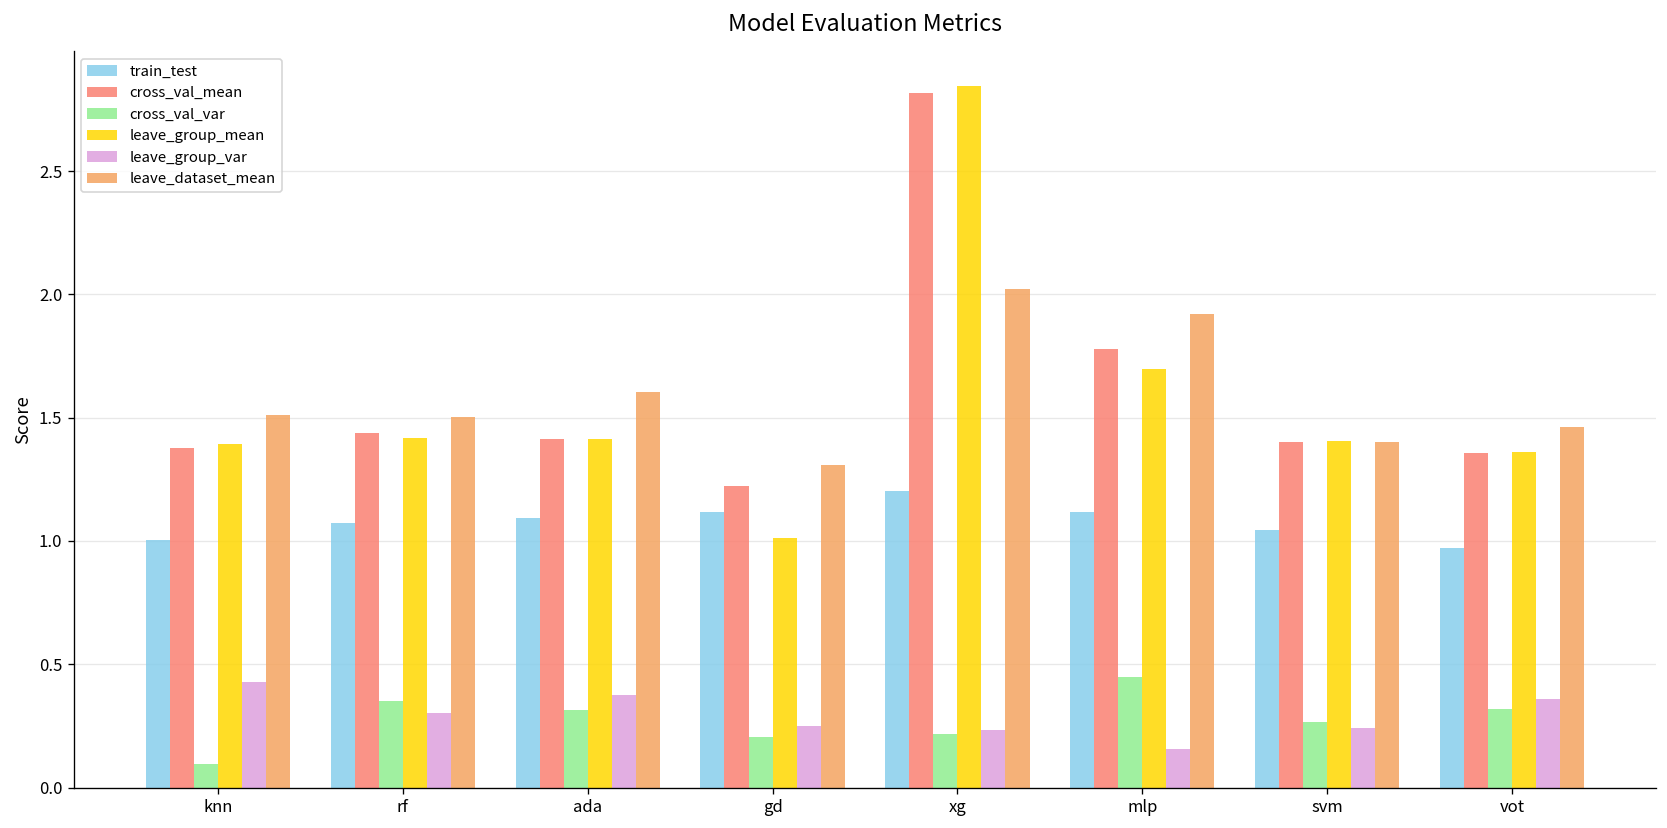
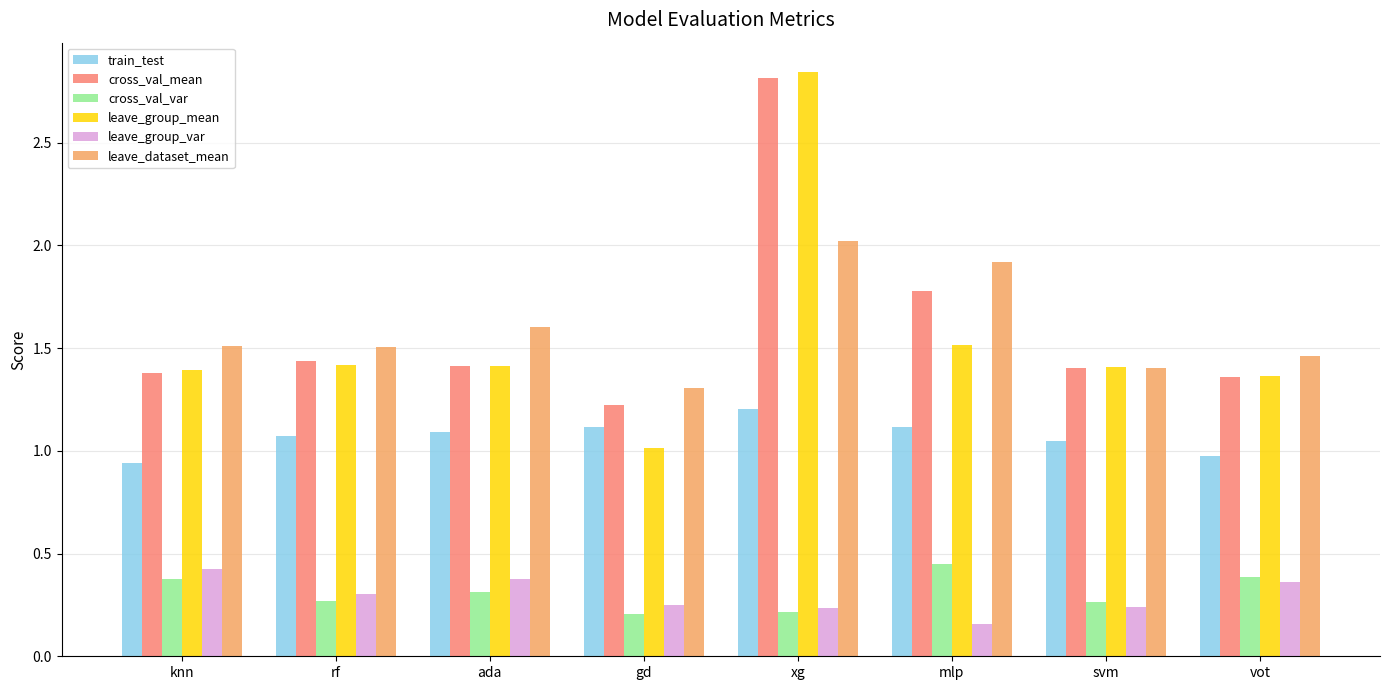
  {
    "train_test": {
-     "knn": 1.00,
+     "knn": 0.94,
      "rf": 1.07,
      "ada": 1.09,
      "gd": 1.12,
      "xg": 1.20,
      "mlp": 1.12,
      "svm": 1.05,
      "vot": 0.97
    },
    "cross_val_var": {
-     "knn": 0.09,
-     "rf": 0.35,
+     "knn": 0.38,
+     "rf": 0.27,
      "ada": 0.31,
      "gd": 0.21,
      "xg": 0.22,
      "mlp": 0.45,
      "svm": 0.26,
-     "vot": 0.32
+     "vot": 0.39
    },
    "leave_group_mean": {
      "knn": 1.39,
      "rf": 1.42,
      "ada": 1.41,
      "gd": 1.01,
      "xg": 2.84,
-     "mlp": 1.70,
+     "mlp": 1.51,
      "svm": 1.41,
      "vot": 1.36
    },
    "leave_group_var": {
      "knn": 0.43,
      "rf": 0.30,
      "ada": 0.37,
      "gd": 0.25,
      "xg": 0.23,
      "mlp": 0.16,
      "svm": 0.24,
      "vot": 0.36
    }
  }
